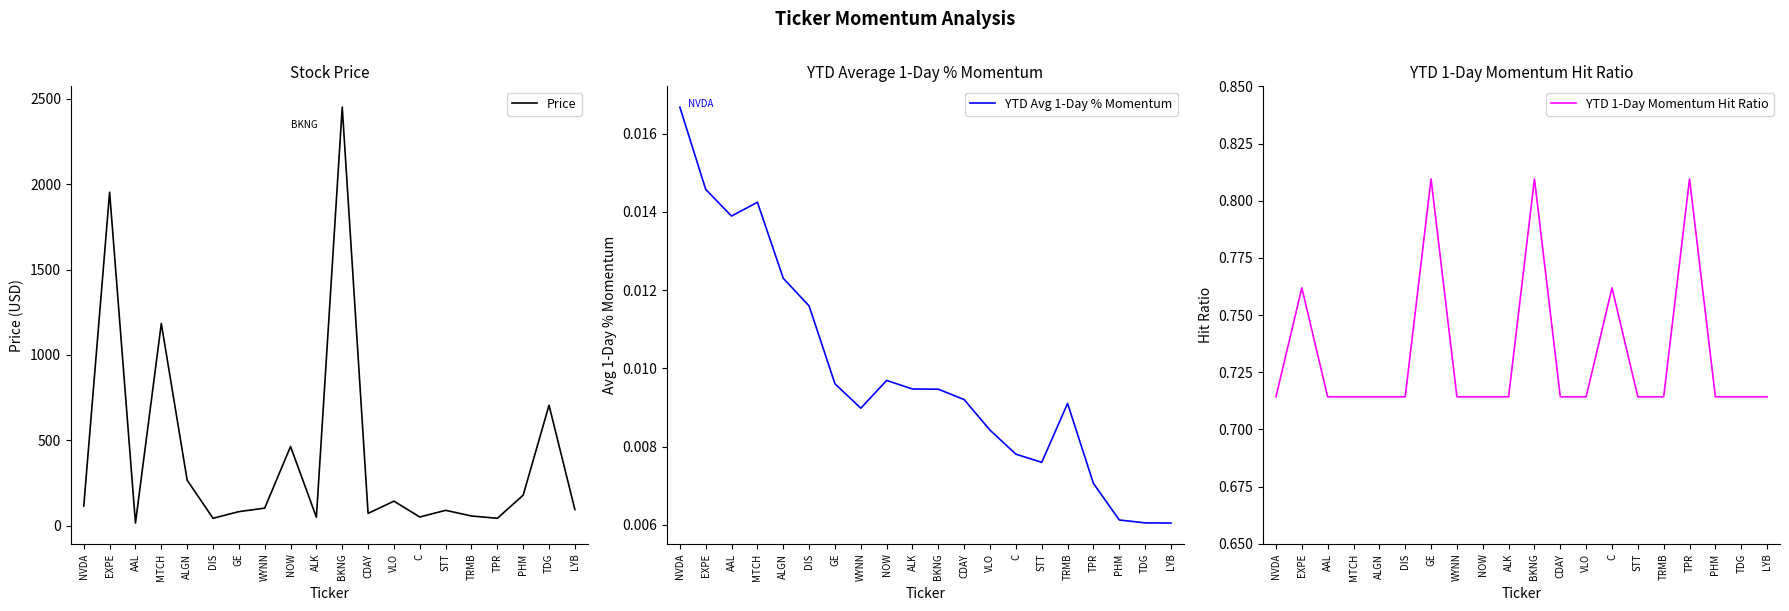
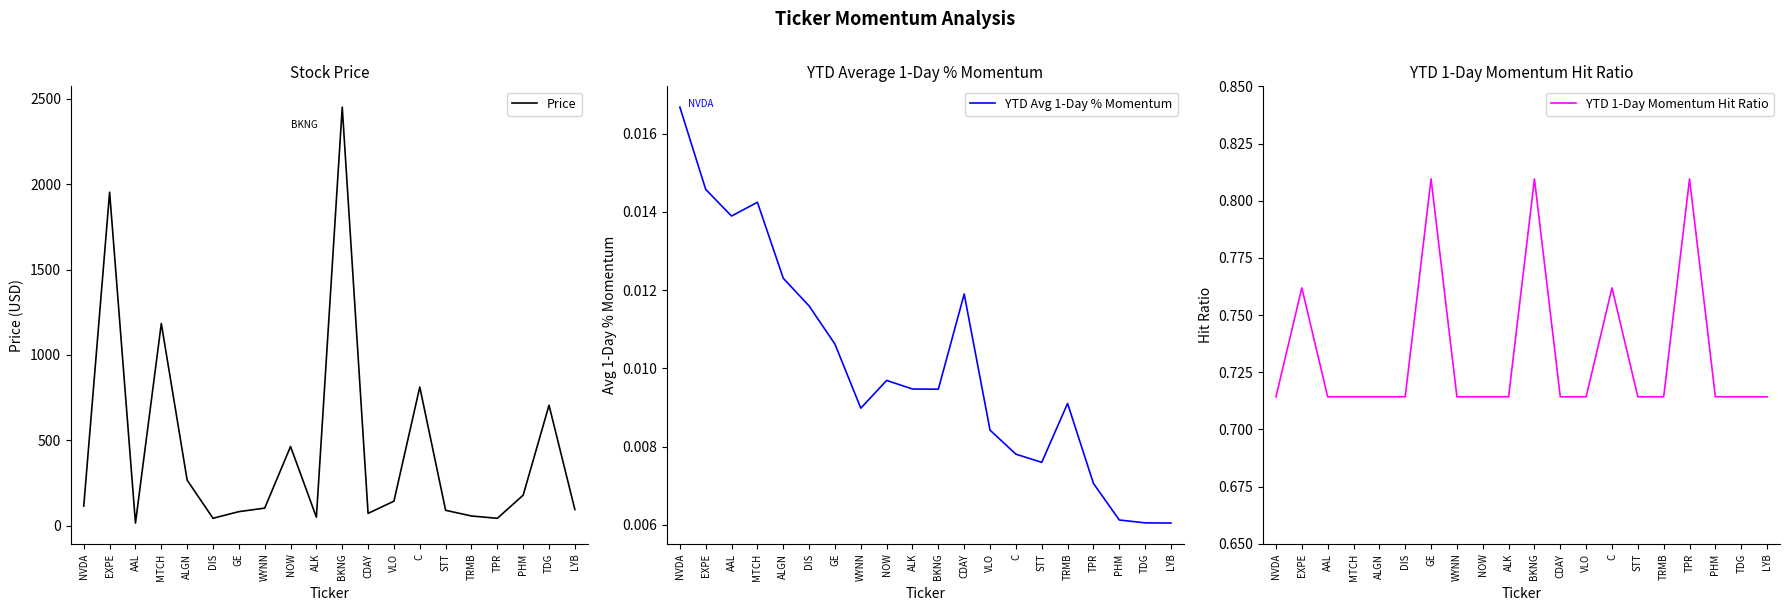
  {
    "Stock Price": {
      "NVDA": 120,
      "EXPE": 1950,
      "AAL": 20,
      "MTCH": 1180,
      "ALGN": 270,
      "DIS": 40,
      "GE": 80,
      "WYNN": 100,
      "NOW": 460,
      "ALK": 50,
      "BKNG": 2450,
      "CDAY": 70,
      "VLO": 140,
-     "C": 50,
+     "C": 810,
      "STT": 90,
      "TRMB": 60,
      "TPR": 40,
      "PHM": 180,
      "TDG": 710,
      "LYB": 100
    },
    "YTD Average 1-Day % Momentum": {
      "NVDA": 0.0167,
      "EXPE": 0.0146,
      "AAL": 0.0139,
      "MTCH": 0.0142,
      "ALGN": 0.0123,
      "DIS": 0.0116,
-     "GE": 0.0096,
+     "GE": 0.0106,
      "WYNN": 0.0090,
      "NOW": 0.0097,
      "ALK": 0.0095,
      "BKNG": 0.0095,
-     "CDAY": 0.0092,
+     "CDAY": 0.0119,
      "VLO": 0.0084,
      "C": 0.0078,
      "STT": 0.0076,
      "TRMB": 0.0091,
      "TPR": 0.0071,
      "PHM": 0.0061,
      "TDG": 0.0060,
      "LYB": 0.0060
    },
    "YTD 1-Day Momentum Hit Ratio": {
      "NVDA": 0.714,
      "EXPE": 0.762,
      "AAL": 0.714,
      "MTCH": 0.714,
      "ALGN": 0.714,
      "DIS": 0.714,
      "GE": 0.810,
      "WYNN": 0.714,
      "NOW": 0.714,
      "ALK": 0.714,
      "BKNG": 0.810,
      "CDAY": 0.714,
      "VLO": 0.714,
      "C": 0.762,
      "STT": 0.714,
      "TRMB": 0.714,
      "TPR": 0.810,
      "PHM": 0.714,
      "TDG": 0.714,
      "LYB": 0.714
    }
  }
